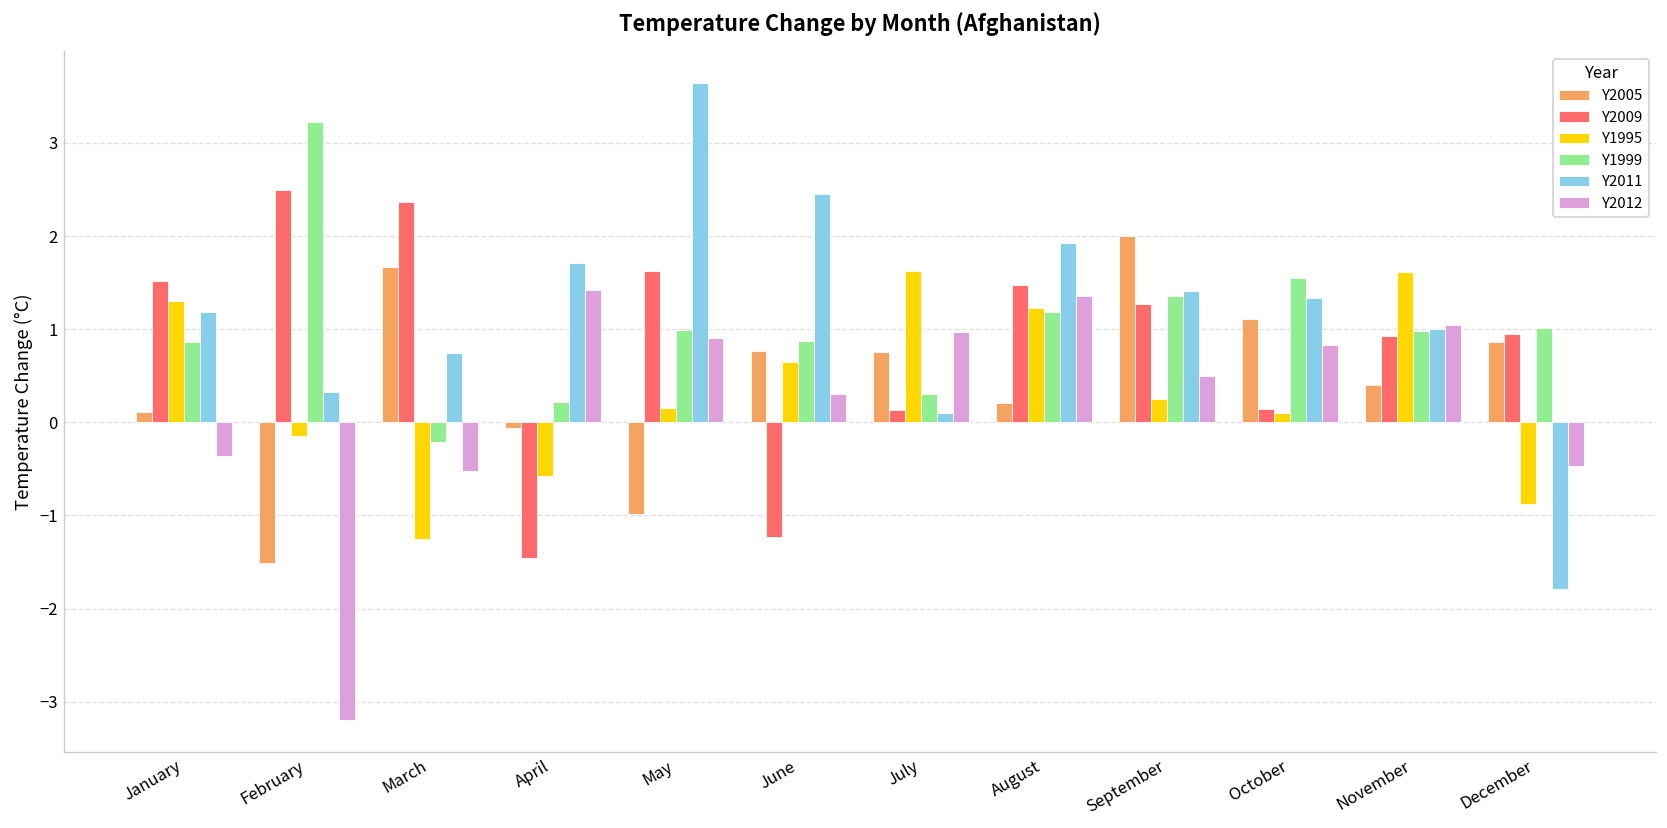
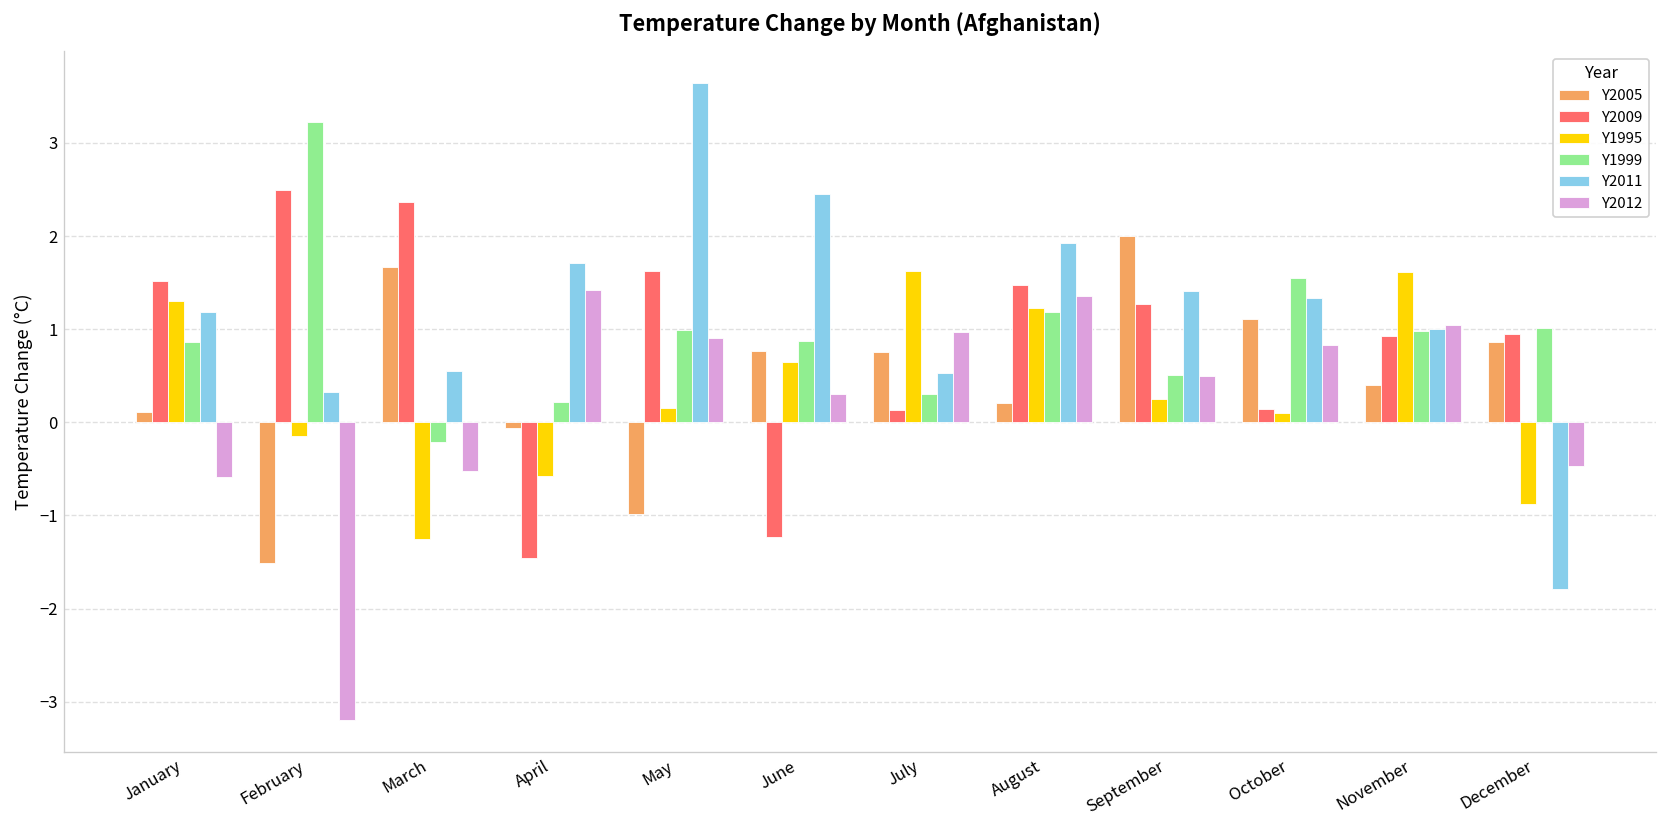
  {
    "Y1995": {
      "January": 1.3,
      "February": -0.1,
      "March": -1.3,
      "April": -0.6,
      "May": 0.2,
      "June": 0.6,
      "July": 1.6,
      "August": 1.2,
      "September": 0.3,
      "October": 0.1,
      "November": 1.6,
      "December": -0.9
    },
    "Y1999": {
      "January": 0.9,
      "February": 3.2,
      "March": -0.2,
      "April": 0.2,
      "May": 1.0,
      "June": 0.9,
      "July": 0.3,
      "August": 1.2,
-     "September": 1.4,
+     "September": 0.5,
      "October": 1.6,
      "November": 1.0,
      "December": 1.0
    },
    "Y2011": {
      "January": 1.2,
      "February": 0.3,
-     "March": 0.7,
+     "March": 0.5,
      "April": 1.7,
      "May": 3.6,
      "June": 2.5,
-     "July": 0.1,
+     "July": 0.5,
      "August": 1.9,
      "September": 1.4,
      "October": 1.3,
      "November": 1.0,
      "December": -1.8
    },
    "Y2012": {
-     "January": -0.4,
+     "January": -0.6,
      "February": -3.2,
      "March": -0.5,
      "April": 1.4,
      "May": 0.9,
      "June": 0.3,
      "July": 1.0,
      "August": 1.4,
      "September": 0.5,
      "October": 0.8,
      "November": 1.0,
      "December": -0.5
    }
  }
